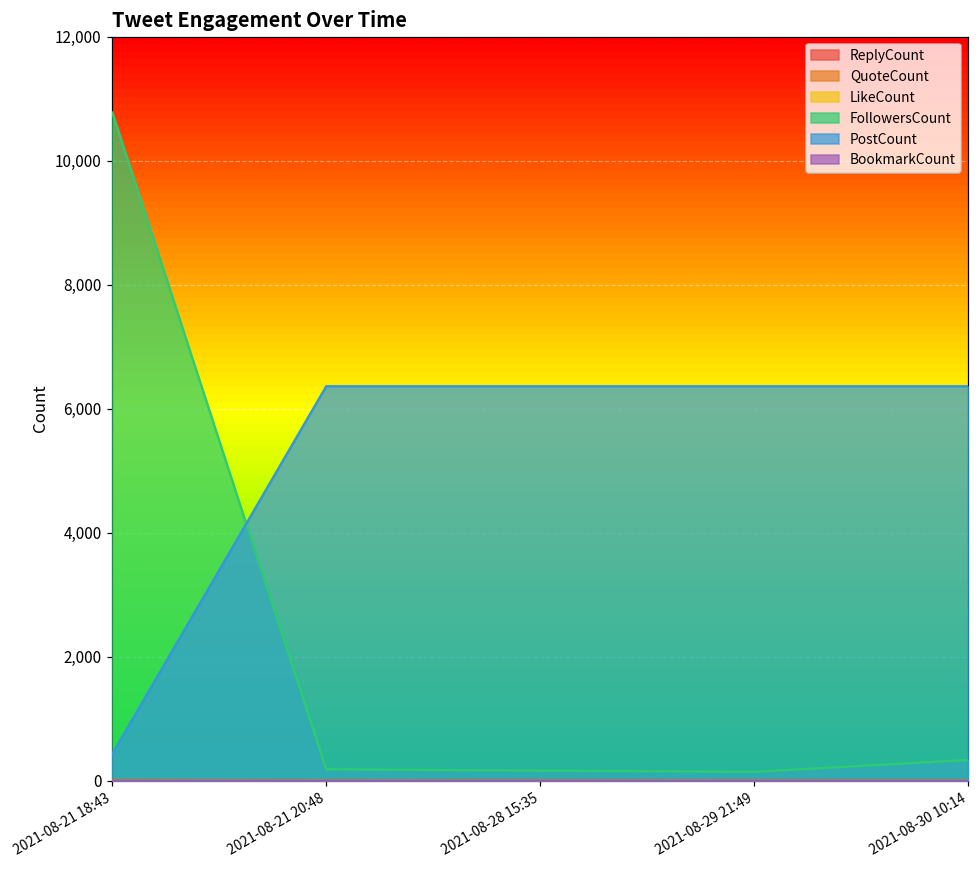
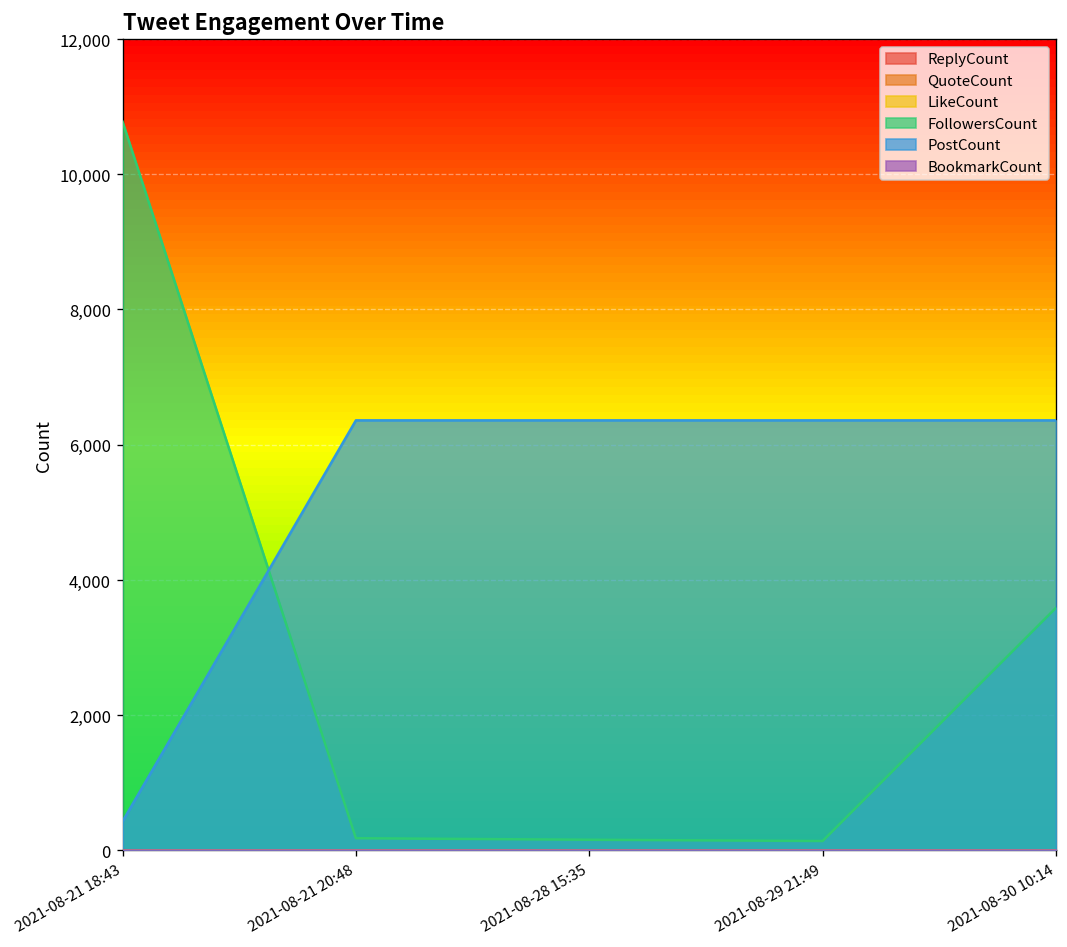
  {
    "FollowersCount": {
      "2021-08-21 18:43": "10,800",
      "2021-08-21 20:48": "200",
      "2021-08-28 15:35": "200",
      "2021-08-29 21:49": "100",
-     "2021-08-30 10:14": "300"
+     "2021-08-30 10:14": "3,600"
    },
    "PostCount": {
      "2021-08-21 18:43": "400",
      "2021-08-21 20:48": "6,400",
      "2021-08-28 15:35": "6,400",
      "2021-08-29 21:49": "6,400",
      "2021-08-30 10:14": "6,400"
    }
  }
